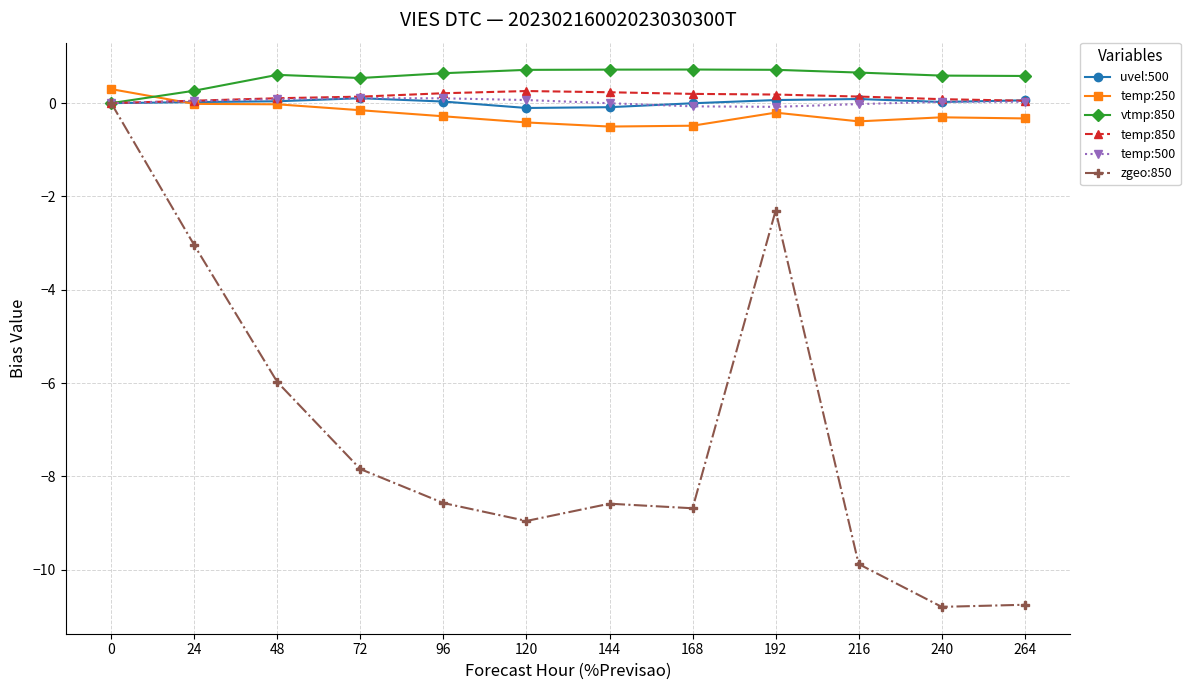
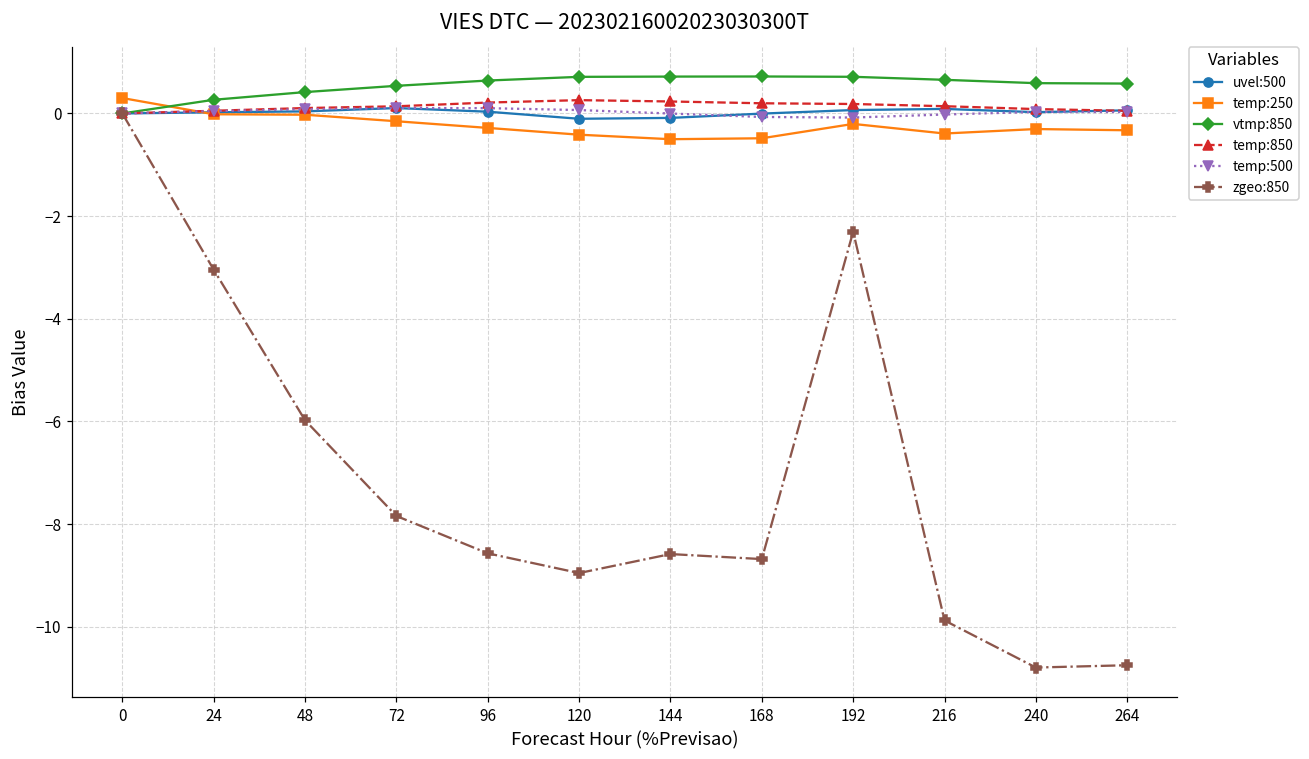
  {
    "uvel:500": {
      "96": 0.0,
      "120": -0.1,
      "144": -0.1,
      "168": 0.0,
      "192": 0.1
    },
    "temp:250": {
      "0": 0.3,
      "48": 0.0,
      "72": -0.2,
      "96": -0.3,
      "120": -0.4,
      "144": -0.5,
      "168": -0.5,
      "192": -0.2,
      "216": -0.4,
      "240": -0.3,
      "264": -0.3
    },
    "vtmp:850": {
      "24": 0.3,
-     "48": 0.6,
+     "48": 0.4,
      "72": 0.5,
      "96": 0.6,
      "120": 0.7,
      "144": 0.7,
      "168": 0.7,
      "192": 0.7,
      "216": 0.7,
      "240": 0.6,
      "264": 0.6
    },
    "temp:850": {
      "96": 0.2,
      "120": 0.3,
      "144": 0.2,
      "168": 0.2,
      "192": 0.2
    },
    "temp:500": {
      "96": 0.1,
      "120": 0.1,
      "144": 0.0,
      "168": -0.1,
      "192": -0.1,
      "216": 0.0
    },
    "zgeo:850": {
      "24": -3.0,
      "48": -6.0,
      "72": -7.8,
      "96": -8.6,
      "120": -9.0,
      "144": -8.6,
      "168": -8.7,
      "192": -2.3,
      "216": -9.9,
      "240": -10.8,
      "264": -10.8
    }
  }
